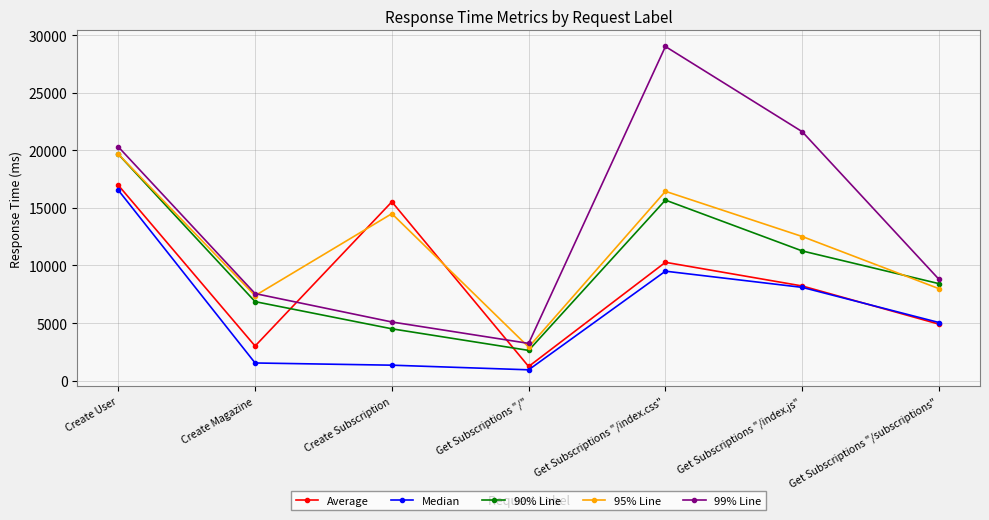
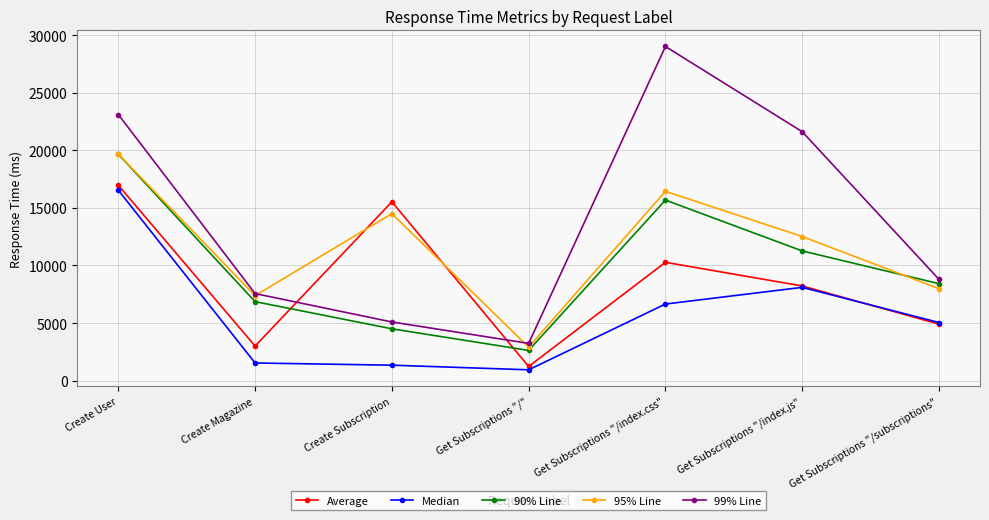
  {
    "Average": {
      "Create User": 17000,
      "Create Magazine": 3000,
      "Create Subscription": 15500,
      "Get Subscriptions \"/\"": 1200,
      "Get Subscriptions \"/index.css\"": 10300
    },
    "Median": {
      "Create User": 16500,
      "Create Magazine": 1500,
      "Create Subscription": 1300,
      "Get Subscriptions \"/\"": 900,
-     "Get Subscriptions \"/index.css\"": 9500
+     "Get Subscriptions \"/index.css\"": 6700
    },
    "90% Line": {
      "Create Magazine": 6900,
      "Create Subscription": 4500,
      "Get Subscriptions \"/\"": 2600,
      "Get Subscriptions \"/index.css\"": 15700,
      "Get Subscriptions \"/index.js\"": 11300,
      "Get Subscriptions \"/subscriptions\"": 8400
    },
    "95% Line": {
      "Create Subscription": 14500,
      "Get Subscriptions \"/\"": 2900,
      "Get Subscriptions \"/index.css\"": 16400,
      "Get Subscriptions \"/index.js\"": 12500,
      "Get Subscriptions \"/subscriptions\"": 8000
    },
    "99% Line": {
-     "Create User": 20300,
+     "Create User": 23100,
      "Create Subscription": 5100,
      "Get Subscriptions \"/\"": 3200,
      "Get Subscriptions \"/index.css\"": 29000,
      "Get Subscriptions \"/index.js\"": 21600,
      "Get Subscriptions \"/subscriptions\"": 8800
    }
  }
